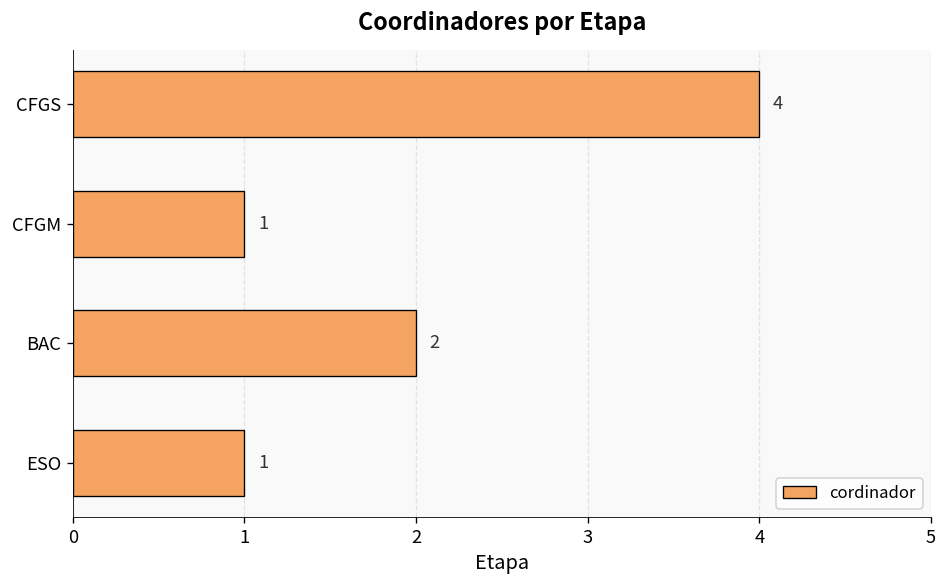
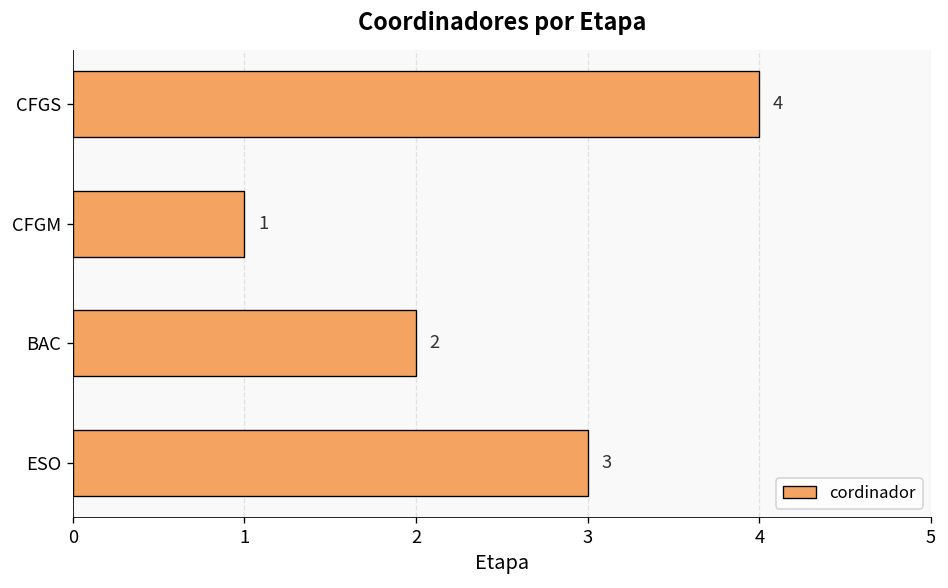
  {
    "CFGS": 4,
    "CFGM": 1,
    "BAC": 2,
-   "ESO": 1
+   "ESO": 3
  }
